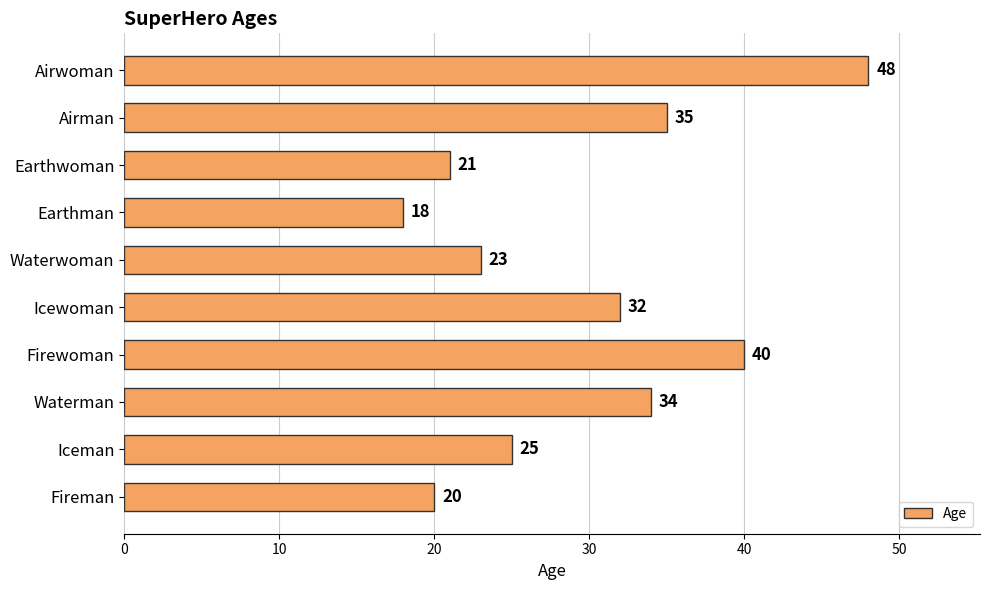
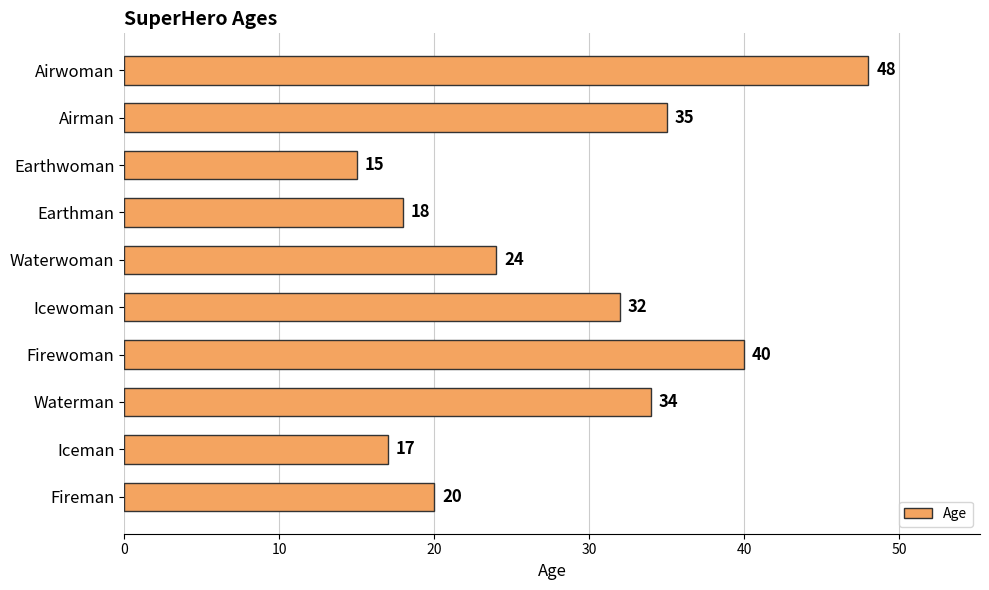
  {
    "Airwoman": 48,
    "Airman": 35,
-   "Earthwoman": 21,
+   "Earthwoman": 15,
    "Earthman": 18,
-   "Waterwoman": 23,
+   "Waterwoman": 24,
    "Icewoman": 32,
    "Firewoman": 40,
    "Waterman": 34,
-   "Iceman": 25,
+   "Iceman": 17,
    "Fireman": 20
  }
